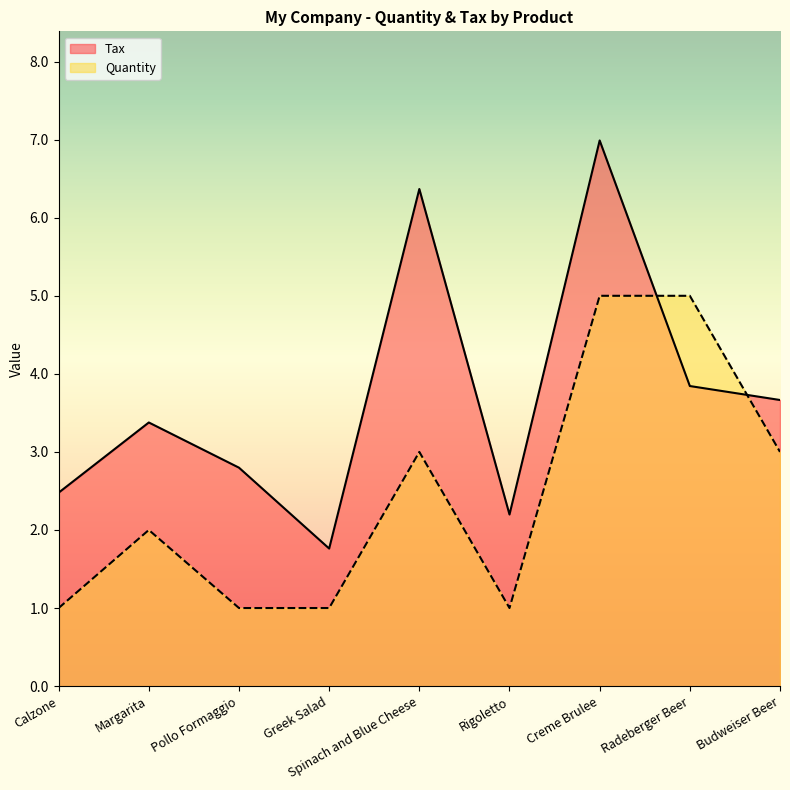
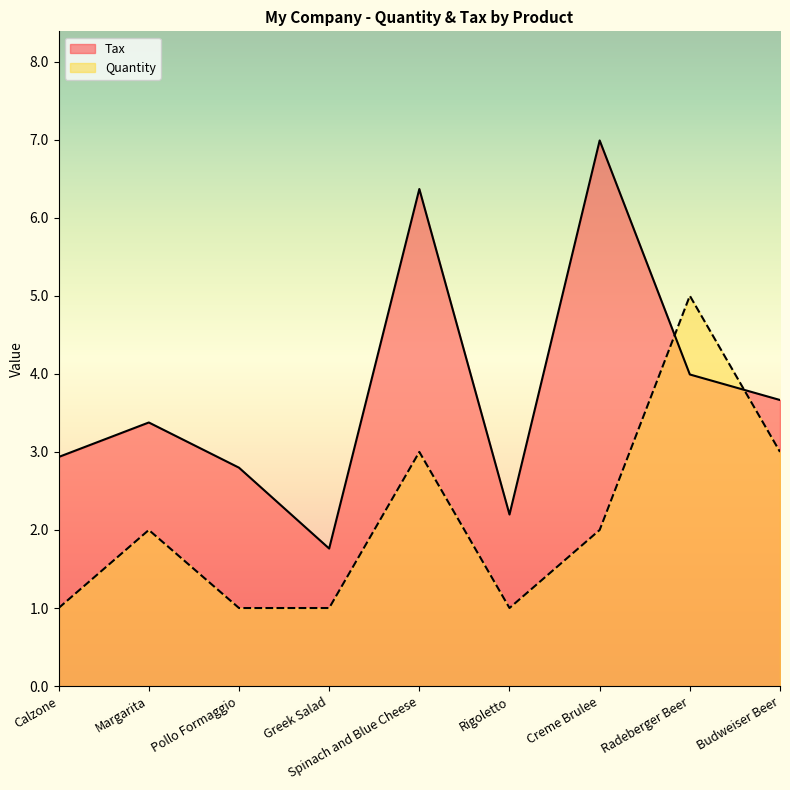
  {
    "Tax": {
-     "Calzone": 2.5,
+     "Calzone": 2.9,
      "Margarita": 3.4,
      "Pollo Formaggio": 2.8,
      "Greek Salad": 1.8,
      "Spinach and Blue Cheese": 6.4,
      "Rigoletto": 2.2,
      "Creme Brulee": 7.0,
-     "Radeberger Beer": 3.8,
+     "Radeberger Beer": 4.0,
      "Budweiser Beer": 3.7
    },
    "Quantity": {
      "Calzone": 1,
      "Margarita": 2,
      "Pollo Formaggio": 1,
      "Greek Salad": 1,
      "Spinach and Blue Cheese": 3,
      "Rigoletto": 1,
-     "Creme Brulee": 5,
+     "Creme Brulee": 2,
      "Radeberger Beer": 5,
      "Budweiser Beer": 3
    }
  }
